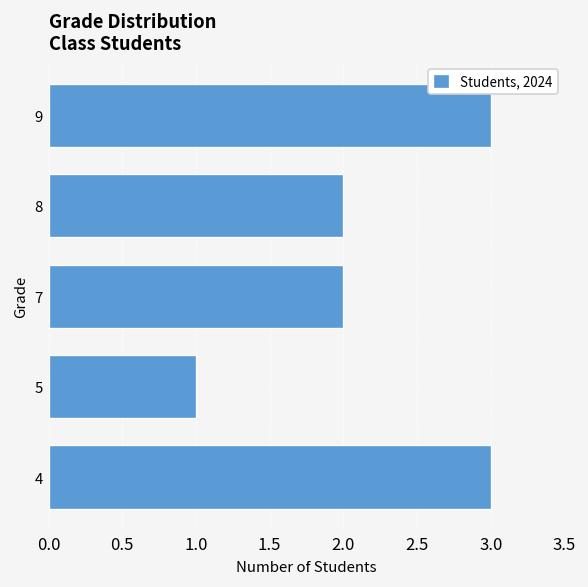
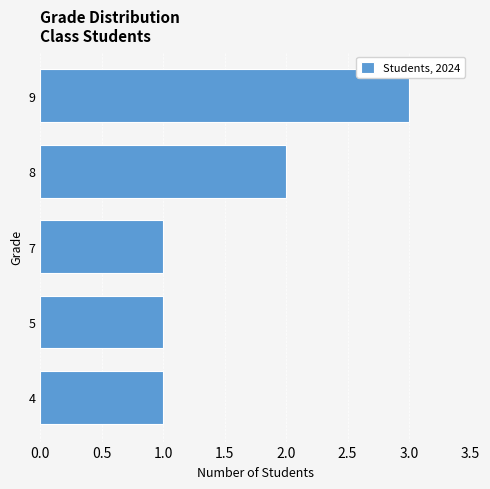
  {
    "9": 3,
    "8": 2,
-   "7": 2,
+   "7": 1,
    "5": 1,
-   "4": 3
+   "4": 1
  }
